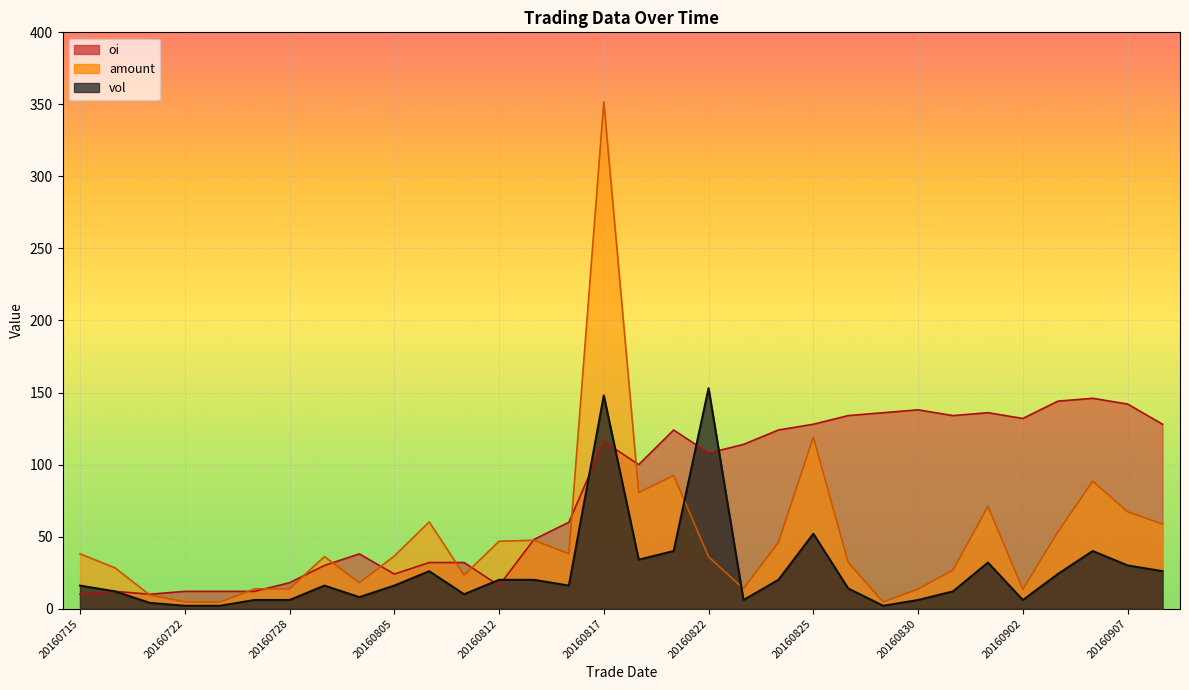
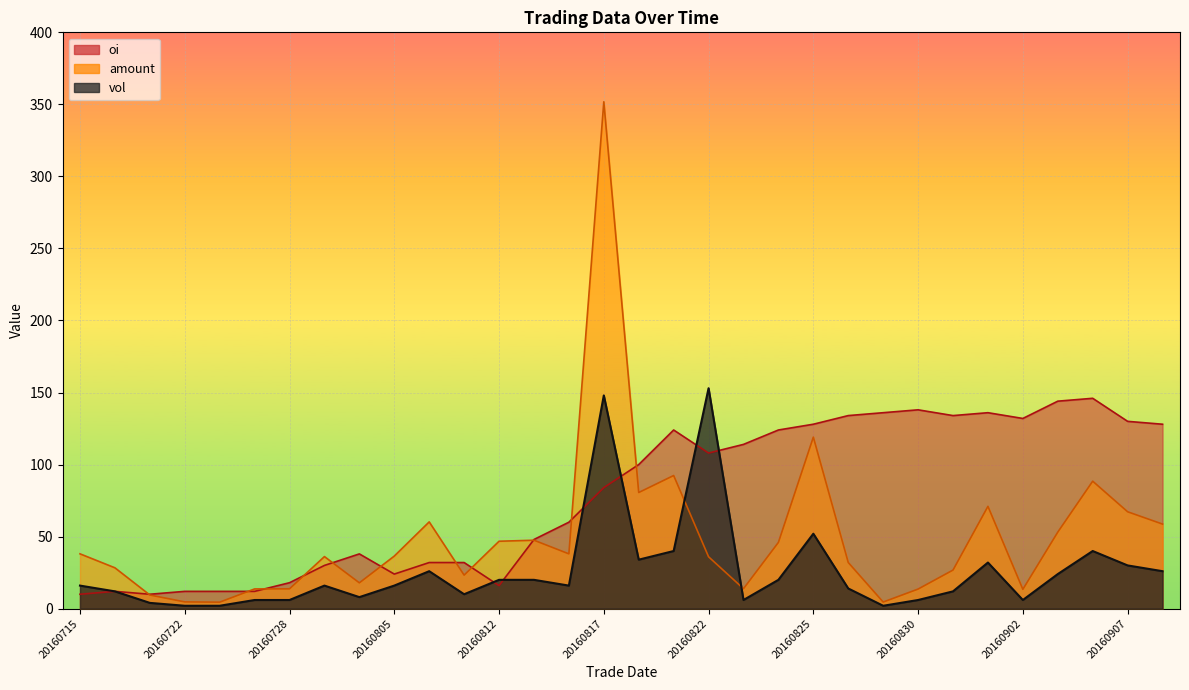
  {
    "oi": {
      "20160715": 10,
      "20160722": 12,
      "20160728": 18,
      "20160805": 24,
      "20160812": 16,
-     "20160817": 116,
+     "20160817": 84,
      "20160822": 108,
      "20160825": 128,
      "20160830": 138,
      "20160902": 132,
-     "20160907": 142
+     "20160907": 130
    },
    "amount": {
      "20160715": 38,
      "20160722": 5,
      "20160728": 14,
      "20160805": 36,
      "20160812": 47,
      "20160817": 352,
      "20160822": 36,
      "20160825": 119,
      "20160830": 14,
      "20160902": 13,
      "20160907": 67
    },
    "vol": {
      "20160715": 16,
      "20160722": 2,
      "20160728": 6,
      "20160805": 16,
      "20160812": 20,
      "20160817": 148,
      "20160822": 153,
      "20160825": 52,
      "20160830": 6,
      "20160902": 6,
      "20160907": 30
    }
  }
